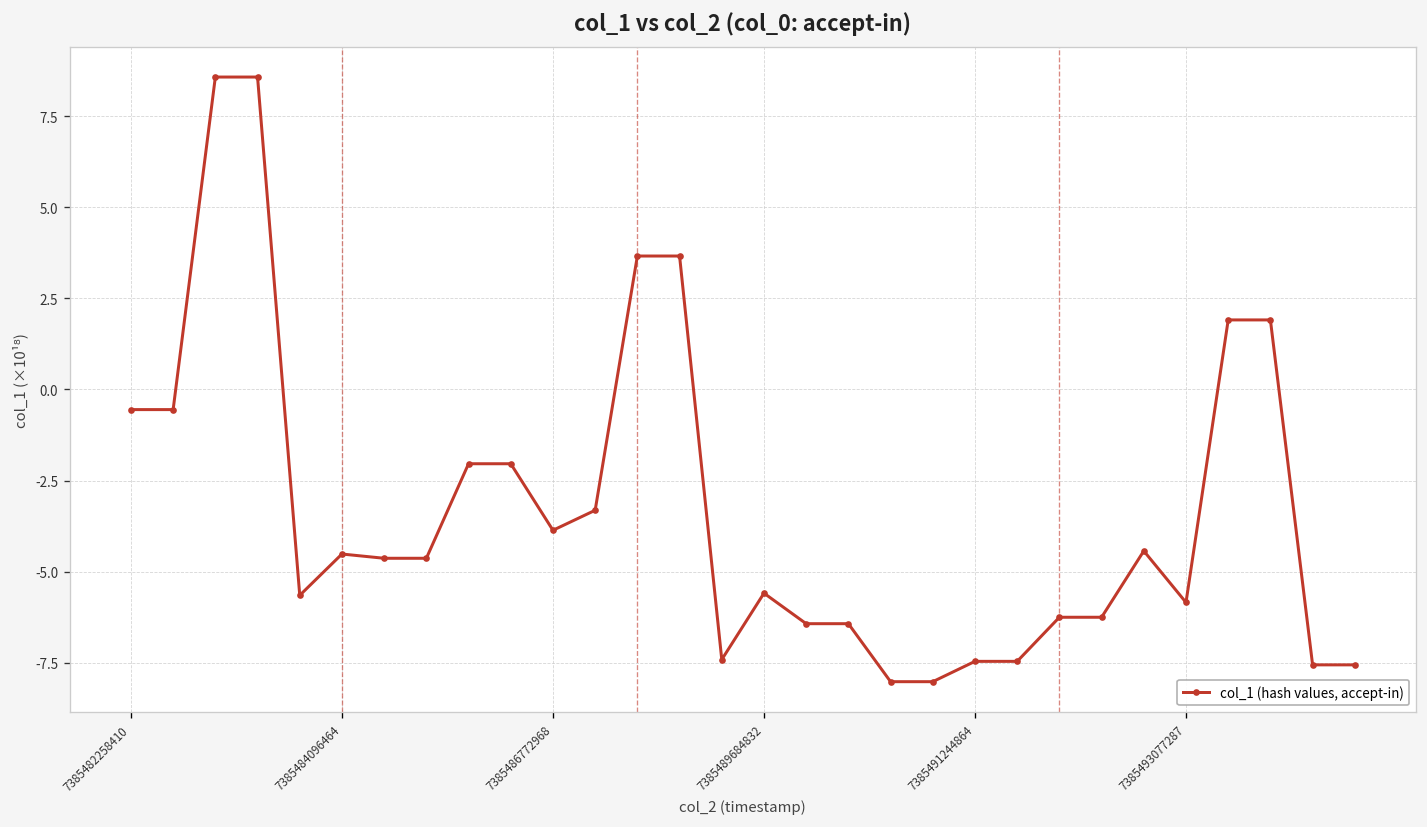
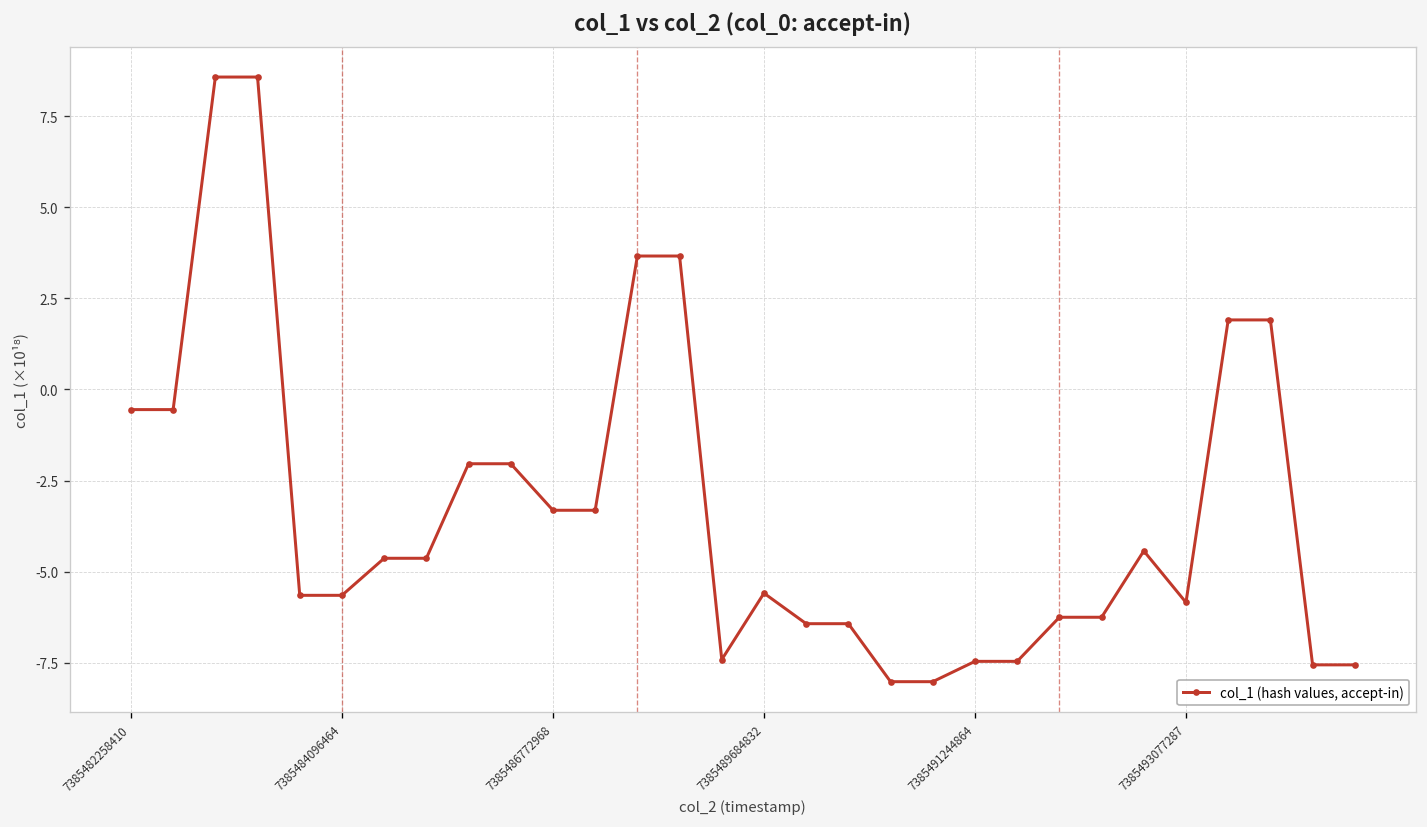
  {
    "7385482258410": -0.6,
-   "7385484096464": -4.5,
-   "7385486772968": -3.9,
+   "7385484096464": -5.7,
+   "7385486772968": -3.3,
    "7385489684832": -5.6,
    "7385491244864": -7.5,
    "7385493077287": -5.8
  }
